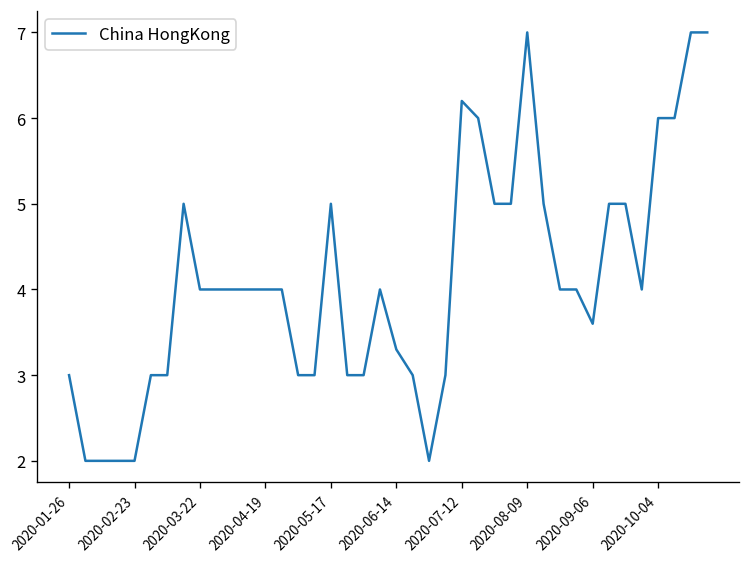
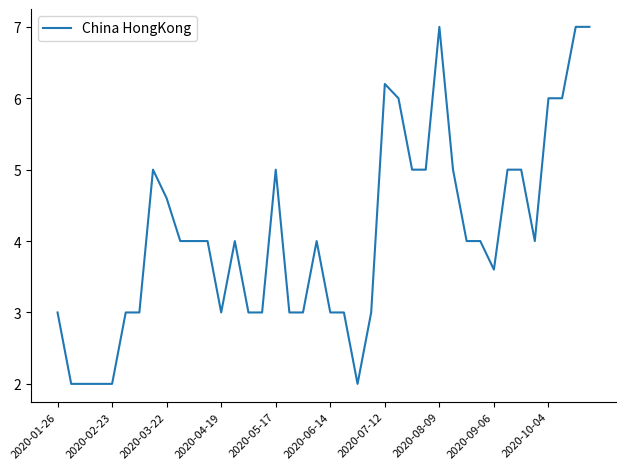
  {
    "2020-01-26": 3.0,
    "2020-02-23": 2.0,
-   "2020-03-22": 4.0,
-   "2020-04-19": 4,
+   "2020-03-22": 4.6,
+   "2020-04-19": 3,
    "2020-05-17": 5.0,
-   "2020-06-14": 3.3,
+   "2020-06-14": 3.0,
    "2020-07-12": 6.2,
    "2020-08-09": 7.0,
    "2020-09-06": 3.6,
    "2020-10-04": 6.0
  }
